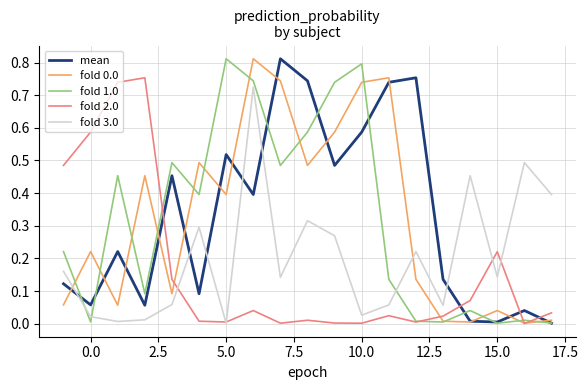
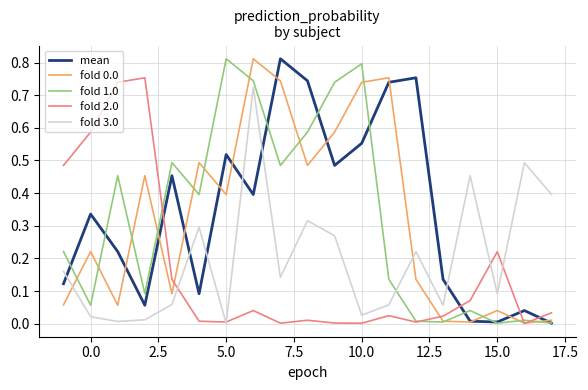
  {
    "mean": {
-     "0.0": 0.06,
+     "0.0": 0.34,
      "5.0": 0.52,
-     "10.0": 0.59
+     "10.0": 0.55
    },
    "fold 1.0": {
-     "0.0": 0.01,
+     "0.0": 0.06,
      "5.0": 0.81,
      "10.0": 0.80
    },
    "fold 3.0": {
      "0.0": 0.02,
      "10.0": 0.03,
-     "15.0": 0.14
+     "15.0": 0.09
    }
  }
